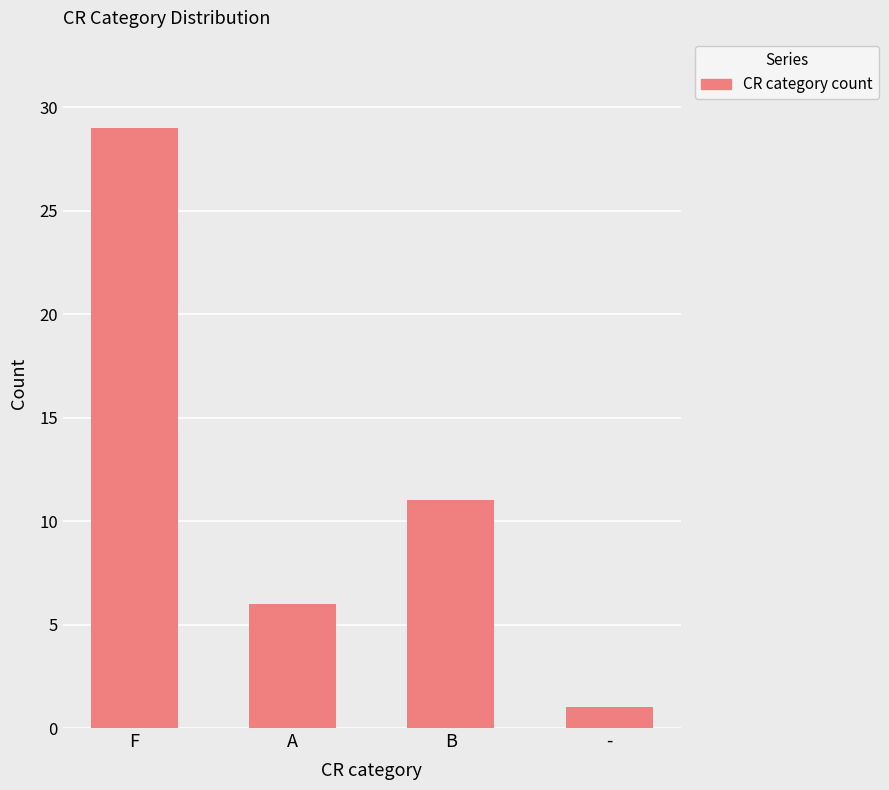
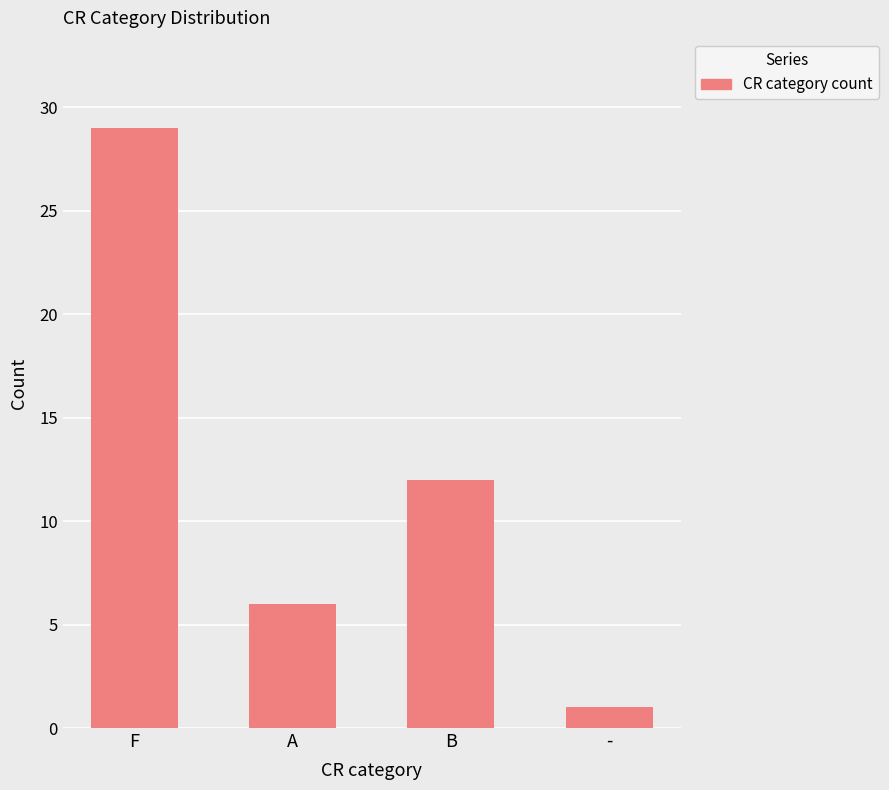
  {
    "F": 29,
    "A": 6,
-   "B": 11,
+   "B": 12,
    "-": 1
  }
